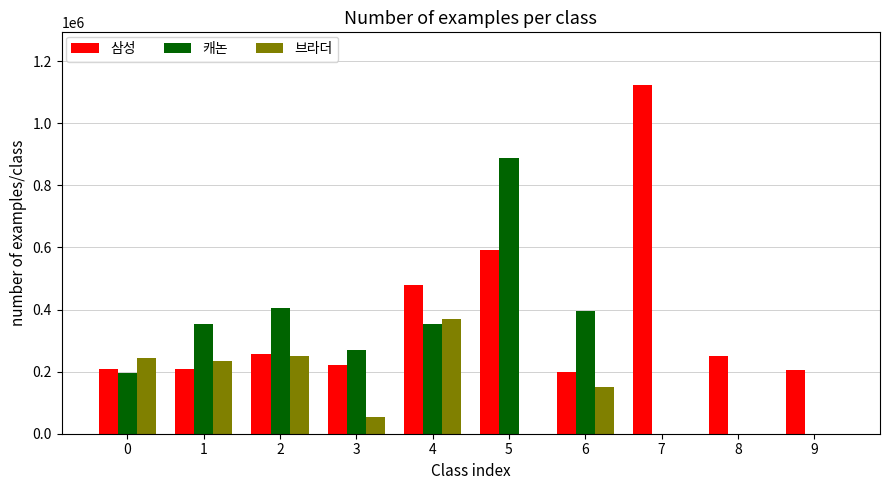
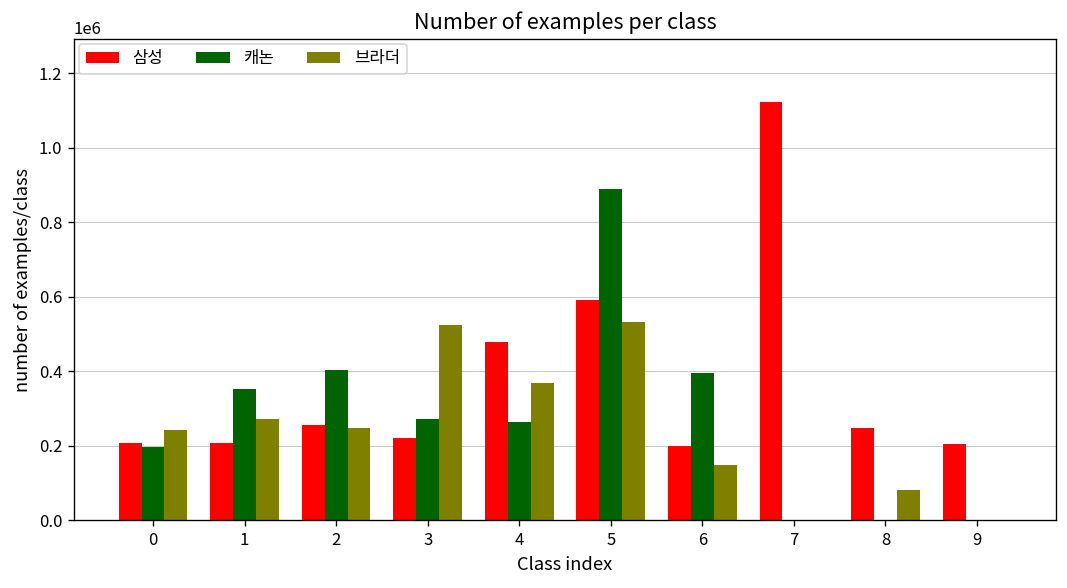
  {
    "삼성": {
      "0": 210000,
      "1": 210000,
      "2": 260000,
      "3": 220000,
      "4": 480000,
      "5": 590000,
      "6": 200000,
      "7": 1120000,
      "8": 250000,
      "9": 210000
    },
    "캐논": {
      "0": 200000,
      "1": 350000,
      "2": 400000,
      "3": 270000,
-     "4": 350000,
+     "4": 270000,
      "5": 890000,
      "6": 400000,
      "7": 0,
      "8": 0,
      "9": 0
    },
    "브라더": {
      "0": 240000,
-     "1": 230000,
+     "1": 270000,
      "2": 250000,
-     "3": 50000,
+     "3": 530000,
      "4": 370000,
-     "5": 0,
+     "5": 530000,
      "6": 150000,
      "7": 0,
-     "8": 0,
+     "8": 80000,
      "9": 0
    }
  }
